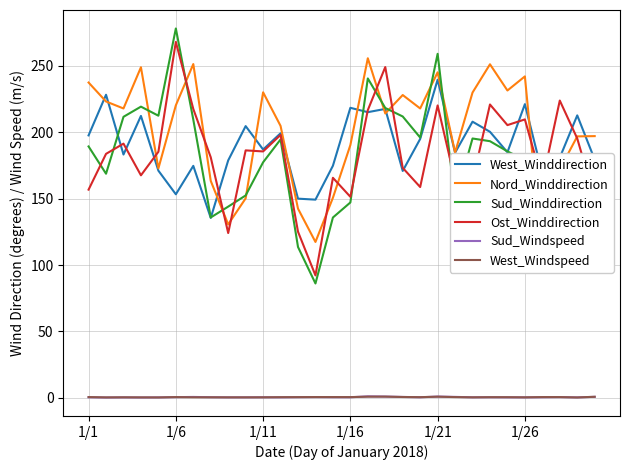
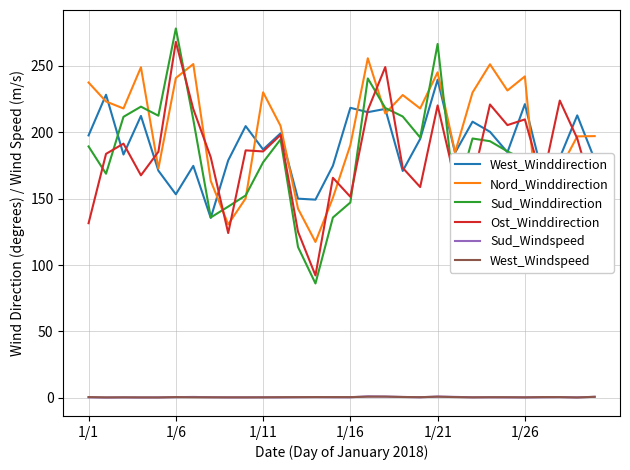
  {
    "West_Winddirection": {
      "1/1": 198,
      "1/6": 153,
      "1/16": 218,
      "1/21": 240,
      "1/26": 221
    },
    "Nord_Winddirection": {
      "1/1": 238,
-     "1/6": 220,
+     "1/6": 241,
      "1/11": 230,
      "1/16": 190,
      "1/21": 245,
      "1/26": 242
    },
    "Sud_Winddirection": {
      "1/1": 189,
      "1/6": 278,
      "1/11": 177,
      "1/16": 147,
-     "1/21": 259
+     "1/21": 267
    },
    "Ost_Winddirection": {
-     "1/1": 157,
+     "1/1": 131,
      "1/6": 268,
      "1/16": 151,
      "1/21": 220,
      "1/26": 210
    }
  }
